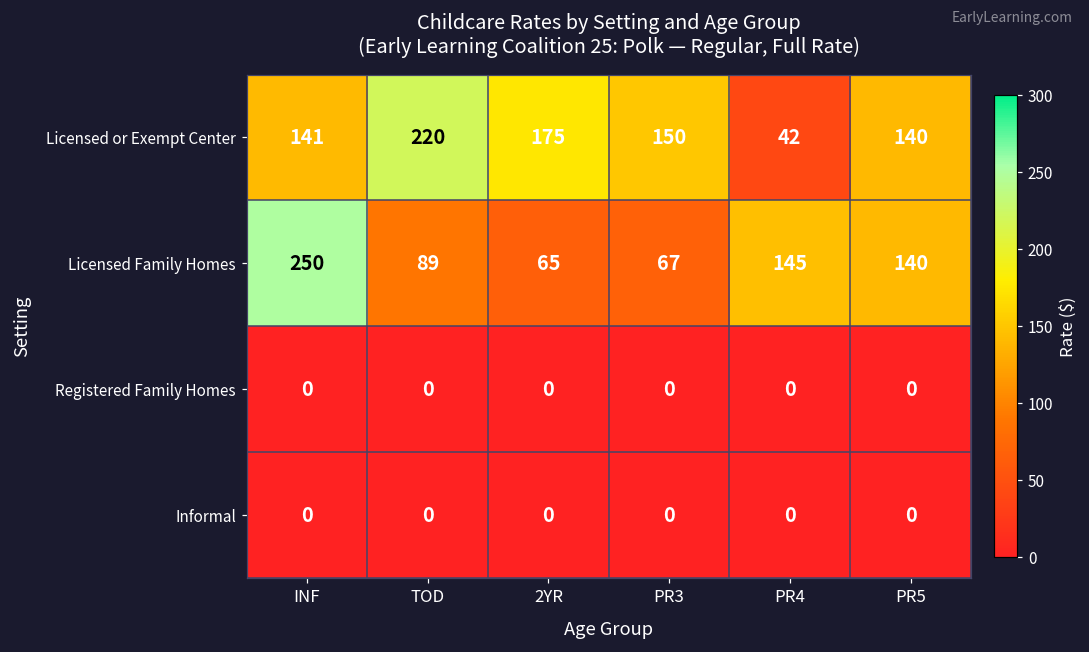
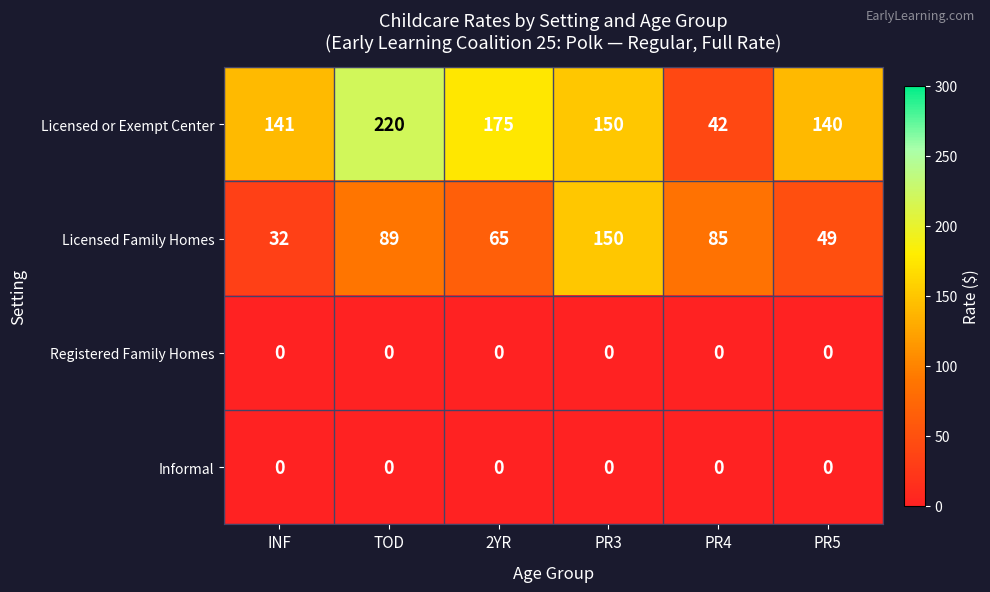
  {
    "Licensed or Exempt Center": {
      "INF": 141,
      "TOD": 220,
      "2YR": 175,
      "PR3": 150,
      "PR4": 42,
      "PR5": 140
    },
    "Licensed Family Homes": {
-     "INF": 250,
+     "INF": 32,
      "TOD": 89,
      "2YR": 65,
-     "PR3": 67,
-     "PR4": 145,
-     "PR5": 140
+     "PR3": 150,
+     "PR4": 85,
+     "PR5": 49
    },
    "Registered Family Homes": {
      "INF": 0,
      "TOD": 0,
      "2YR": 0,
      "PR3": 0,
      "PR4": 0,
      "PR5": 0
    },
    "Informal": {
      "INF": 0,
      "TOD": 0,
      "2YR": 0,
      "PR3": 0,
      "PR4": 0,
      "PR5": 0
    }
  }
